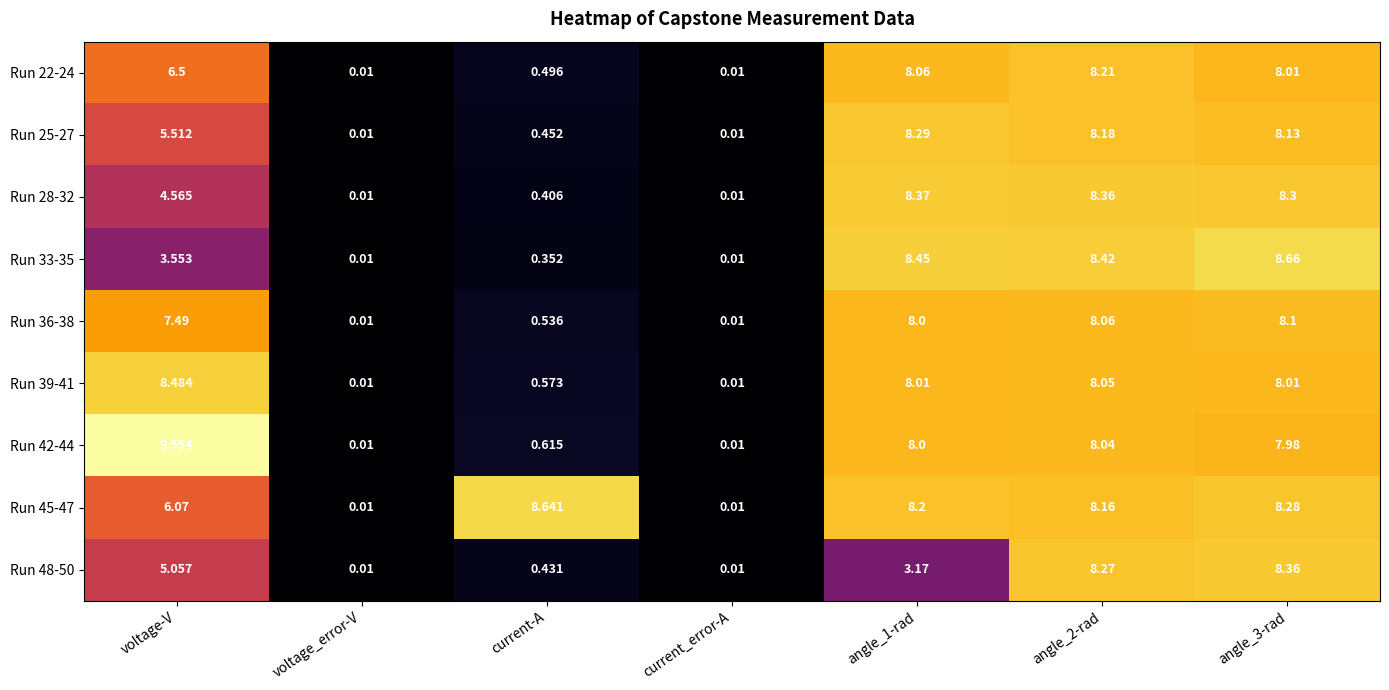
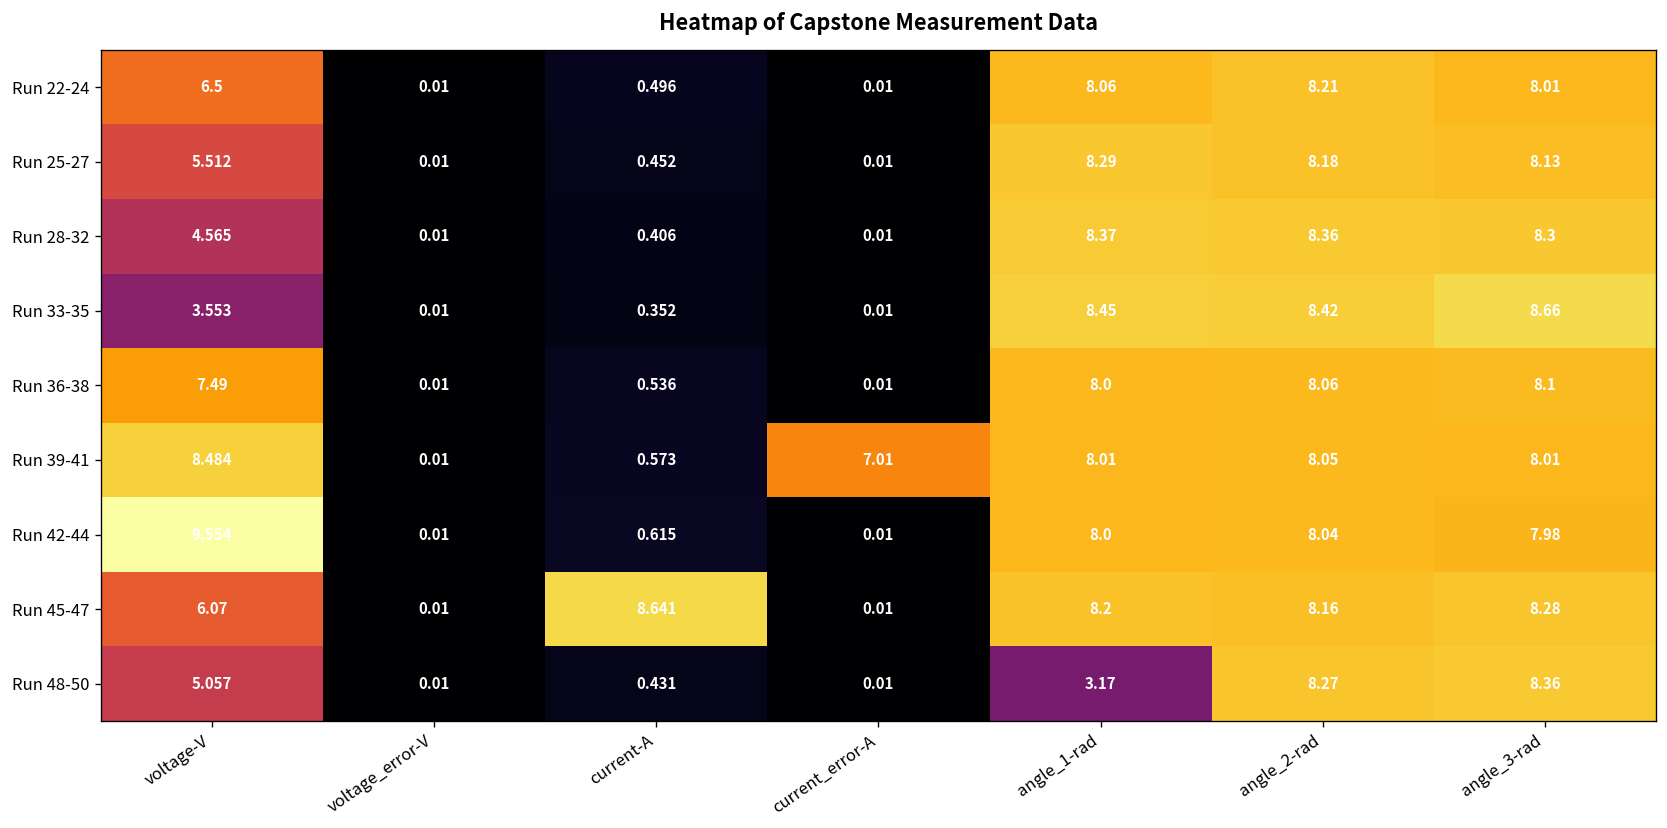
  {
    "Run 22-24": {
      "voltage-V": 6.5,
      "voltage_error-V": 0.01,
      "current-A": 0.496,
      "current_error-A": 0.01,
      "angle_1-rad": 8.06,
      "angle_2-rad": 8.21,
      "angle_3-rad": 8.01
    },
    "Run 25-27": {
      "voltage-V": 5.512,
      "voltage_error-V": 0.01,
      "current-A": 0.452,
      "current_error-A": 0.01,
      "angle_1-rad": 8.29,
      "angle_2-rad": 8.18,
      "angle_3-rad": 8.13
    },
    "Run 28-32": {
      "voltage-V": 4.565,
      "voltage_error-V": 0.01,
      "current-A": 0.406,
      "current_error-A": 0.01,
      "angle_1-rad": 8.37,
      "angle_2-rad": 8.36,
      "angle_3-rad": 8.3
    },
    "Run 33-35": {
      "voltage-V": 3.553,
      "voltage_error-V": 0.01,
      "current-A": 0.352,
      "current_error-A": 0.01,
      "angle_1-rad": 8.45,
      "angle_2-rad": 8.42,
      "angle_3-rad": 8.66
    },
    "Run 36-38": {
      "voltage-V": 7.49,
      "voltage_error-V": 0.01,
      "current-A": 0.536,
      "current_error-A": 0.01,
      "angle_1-rad": 8.0,
      "angle_2-rad": 8.06,
      "angle_3-rad": 8.1
    },
    "Run 39-41": {
      "voltage-V": 8.484,
      "voltage_error-V": 0.01,
      "current-A": 0.573,
-     "current_error-A": 0.01,
+     "current_error-A": 7.01,
      "angle_1-rad": 8.01,
      "angle_2-rad": 8.05,
      "angle_3-rad": 8.01
    },
    "Run 42-44": {
      "voltage-V": 9.554,
      "voltage_error-V": 0.01,
      "current-A": 0.615,
      "current_error-A": 0.01,
      "angle_1-rad": 8.0,
      "angle_2-rad": 8.04,
      "angle_3-rad": 7.98
    },
    "Run 45-47": {
      "voltage-V": 6.07,
      "voltage_error-V": 0.01,
      "current-A": 8.641,
      "current_error-A": 0.01,
      "angle_1-rad": 8.2,
      "angle_2-rad": 8.16,
      "angle_3-rad": 8.28
    },
    "Run 48-50": {
      "voltage-V": 5.057,
      "voltage_error-V": 0.01,
      "current-A": 0.431,
      "current_error-A": 0.01,
      "angle_1-rad": 3.17,
      "angle_2-rad": 8.27,
      "angle_3-rad": 8.36
    }
  }
